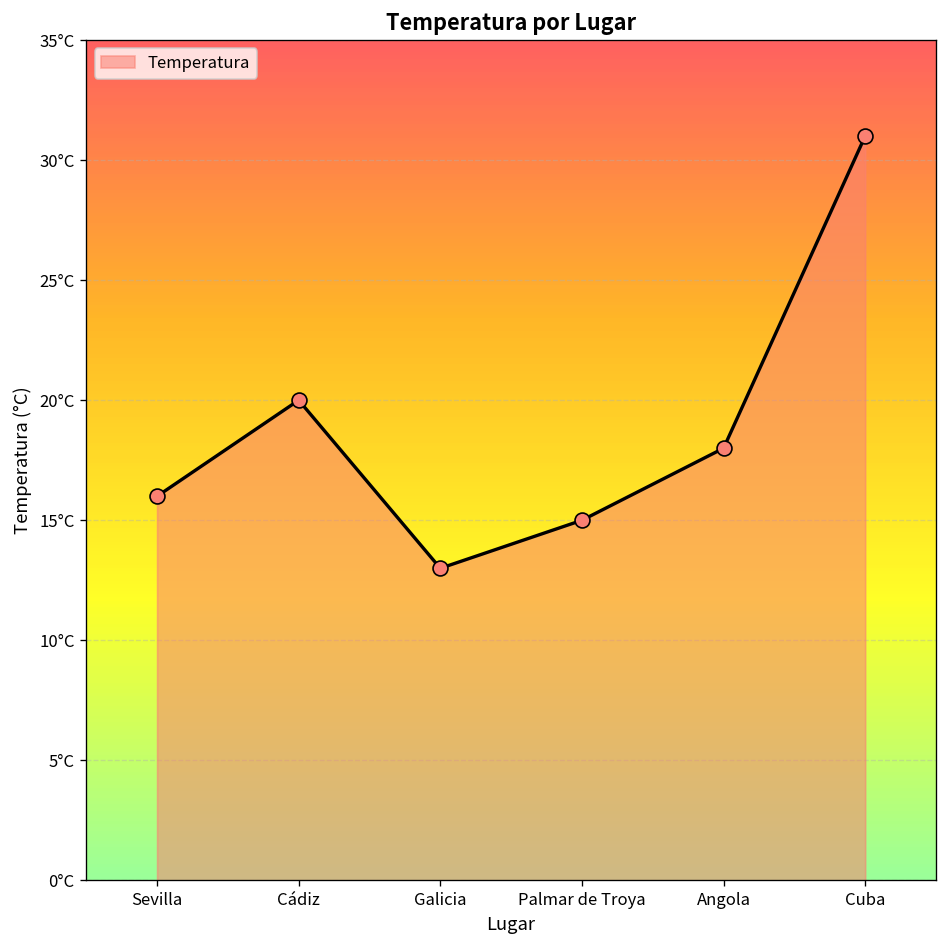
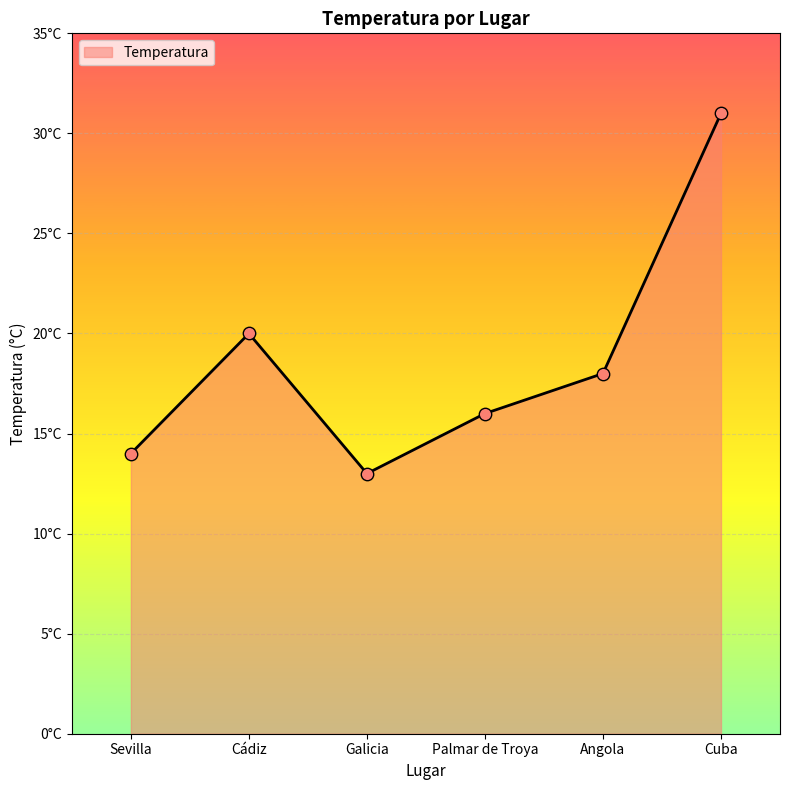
  {
-   "Sevilla": "16°C",
+   "Sevilla": "14°C",
    "Cádiz": "20°C",
    "Galicia": "13°C",
-   "Palmar de Troya": "15°C",
+   "Palmar de Troya": "16°C",
    "Angola": "18°C",
    "Cuba": "31°C"
  }
